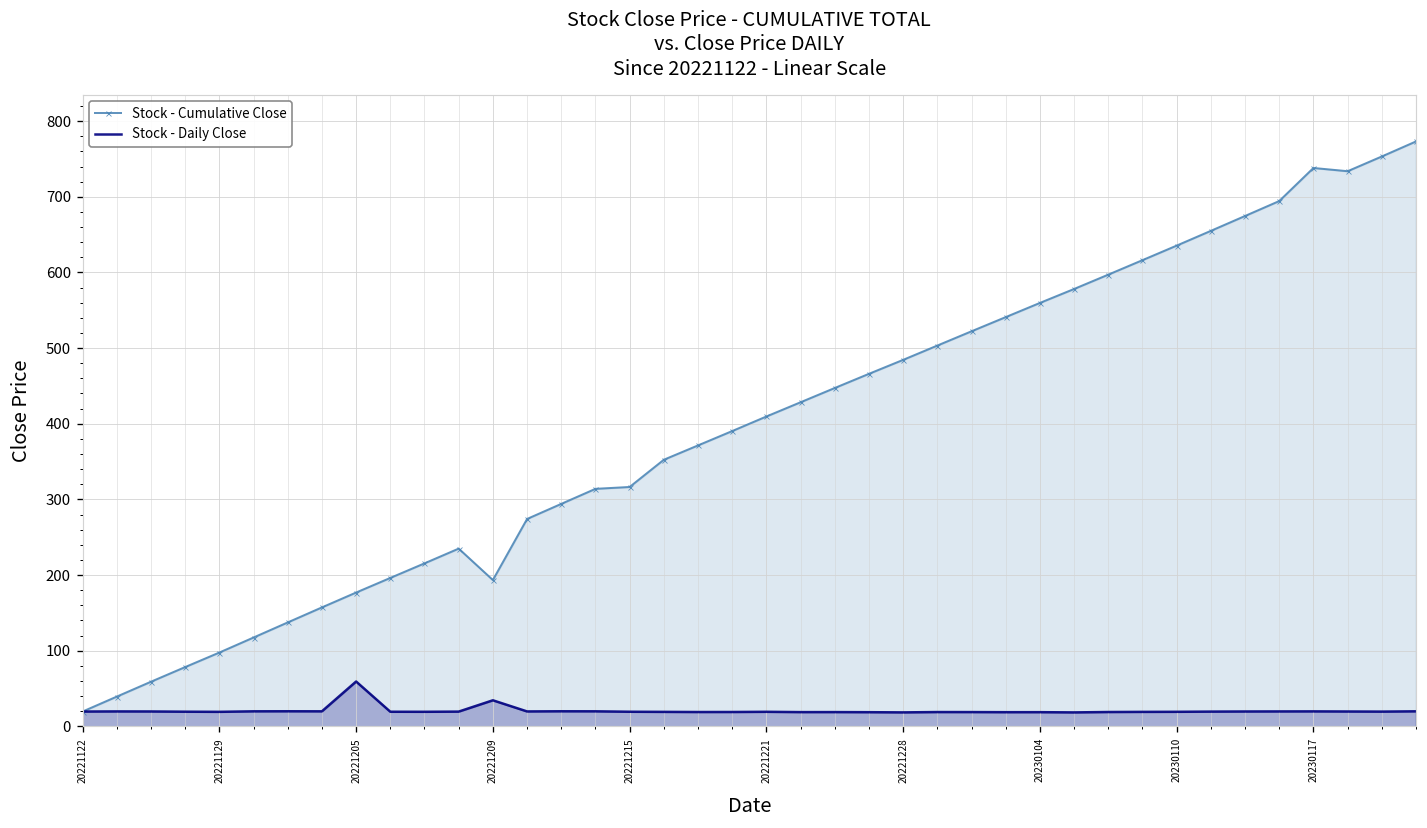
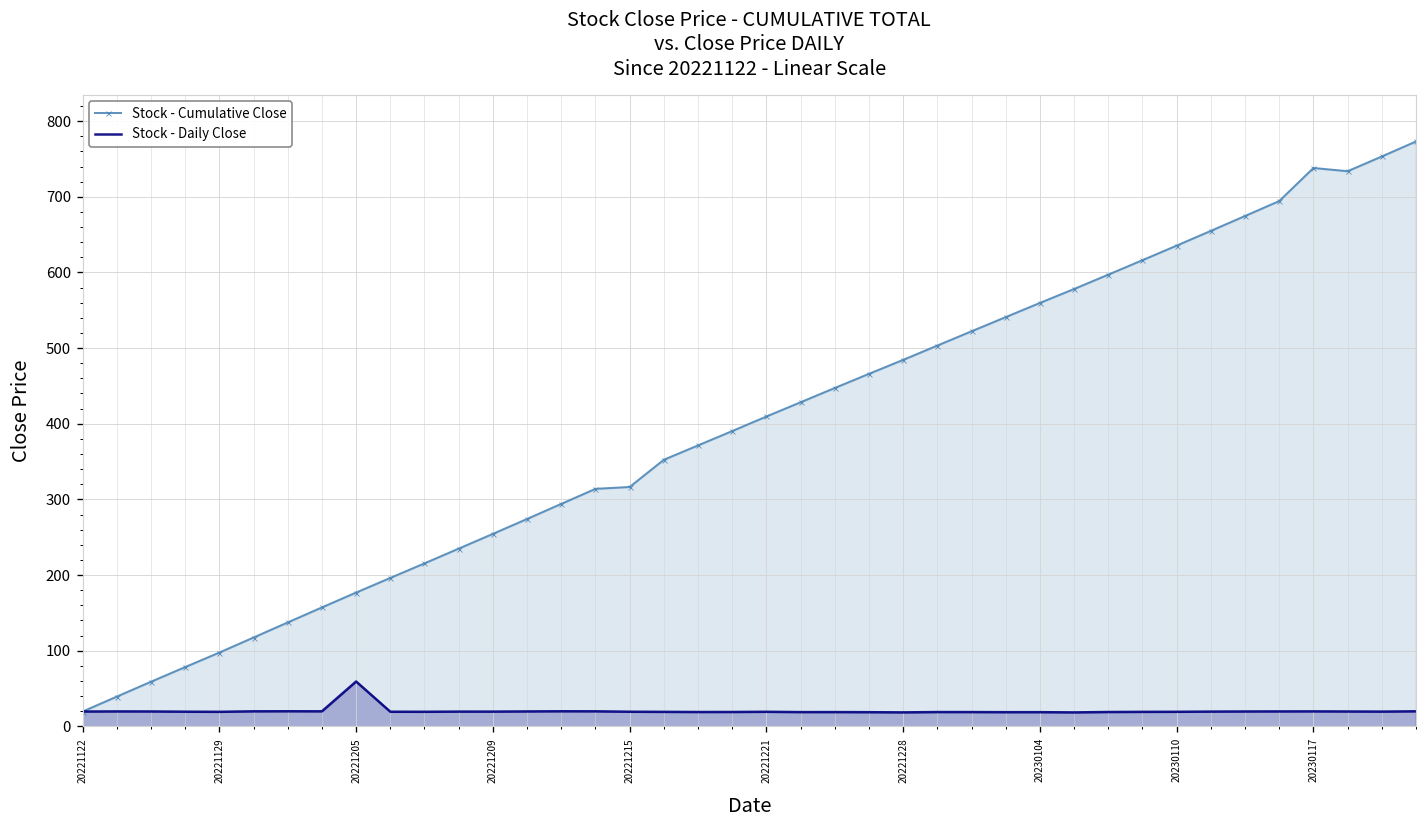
  {
    "Stock - Cumulative Close": {
      "20221129": 100,
      "20221205": 180,
-     "20221209": 190,
+     "20221209": 250,
      "20221215": 320,
      "20221221": 410,
      "20221228": 480,
      "20230104": 560,
      "20230110": 640,
      "20230117": 740
    },
    "Stock - Daily Close": {
      "20221129": 20,
      "20221205": 60,
-     "20221209": 30,
+     "20221209": 20,
      "20221215": 20,
      "20221221": 20,
      "20221228": 20,
      "20230104": 20,
      "20230110": 20,
      "20230117": 20
    }
  }
